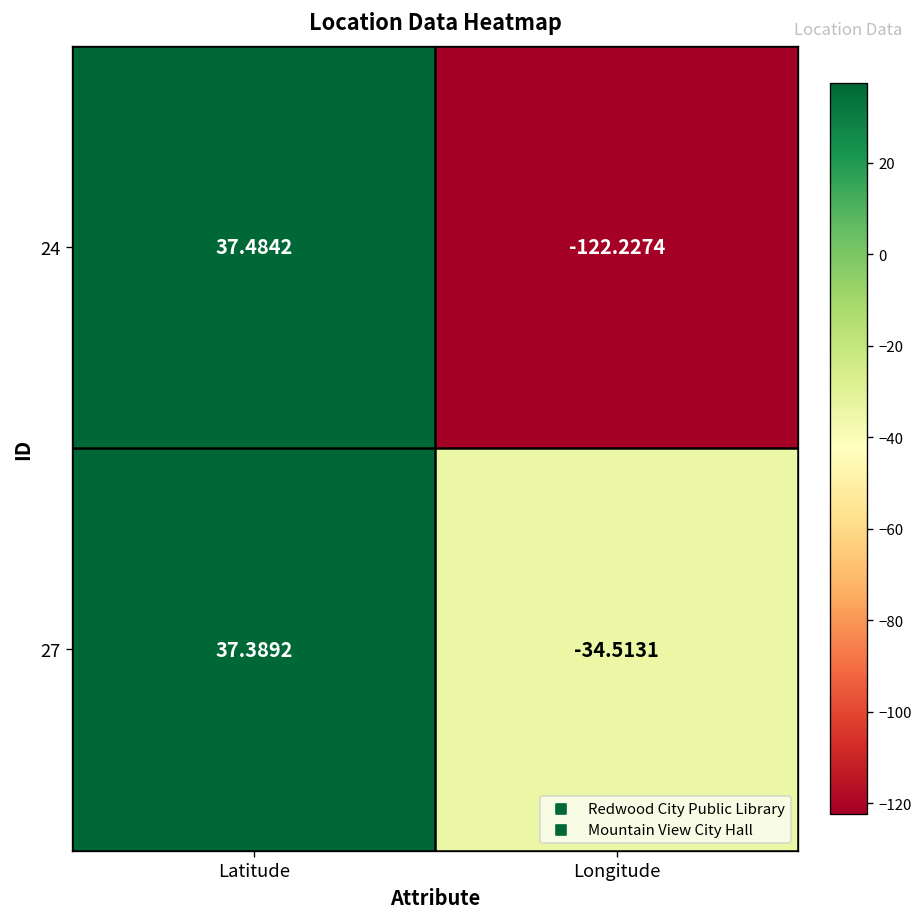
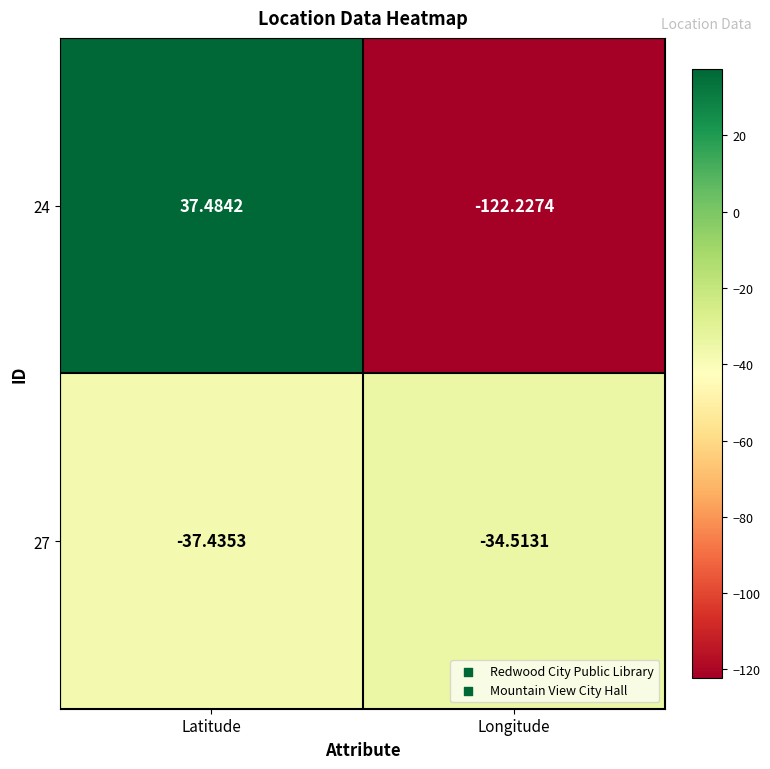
  {
    "24": {
      "Latitude": 37.4842,
      "Longitude": -122.2274
    },
    "27": {
-     "Latitude": 37.3892,
+     "Latitude": -37.4353,
      "Longitude": -34.5131
    }
  }
